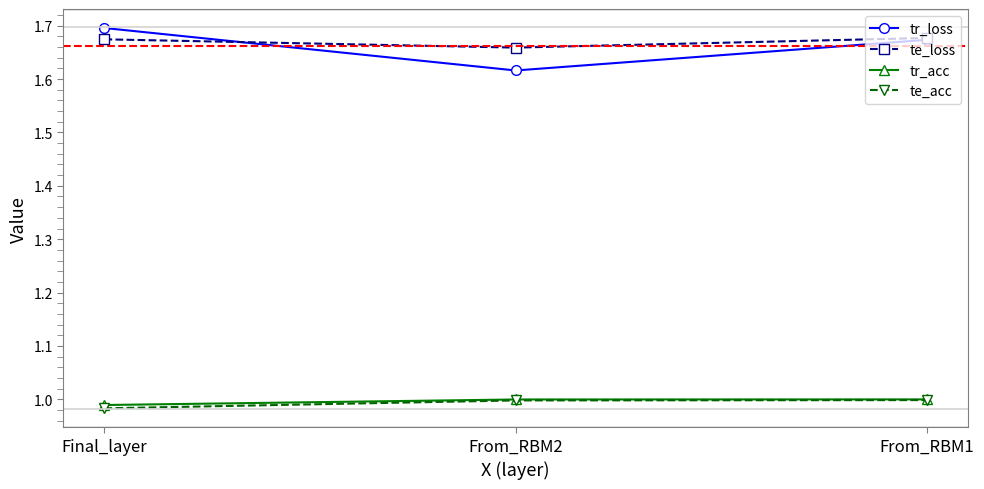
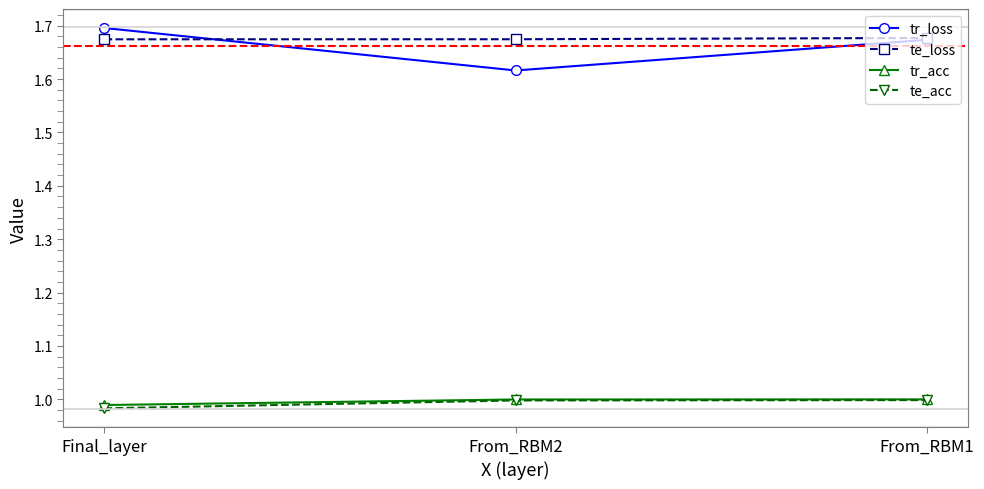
  {
    "tr_loss": {
      "Final_layer": 1.70,
      "From_RBM2": 1.62
    },
    "te_loss": {
      "Final_layer": 1.67,
-     "From_RBM2": 1.66
+     "From_RBM2": 1.67
    }
  }
